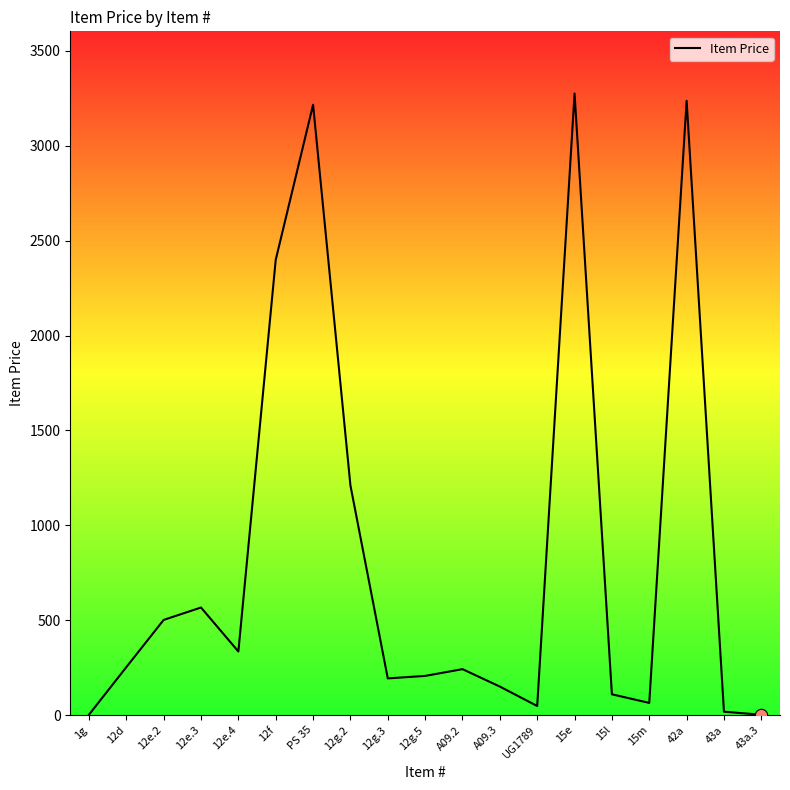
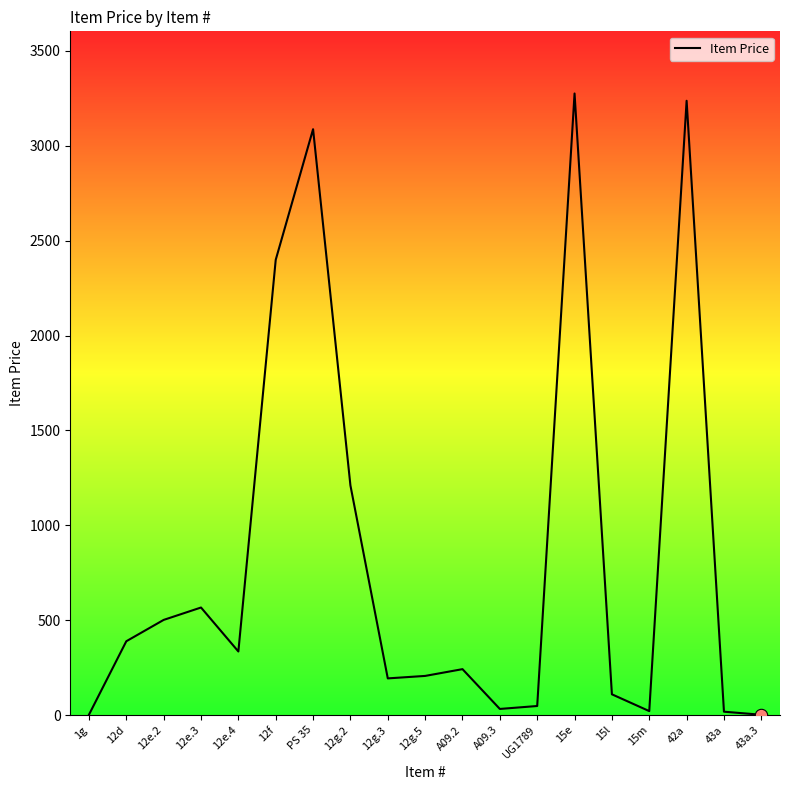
  {
    "Item Price": {
      "1g": 0,
-     "12d": 250,
+     "12d": 390,
      "12e.2": 500,
      "12e.3": 570,
      "12e.4": 330,
      "12f": 2400,
-     "PS 35": 3220,
+     "PS 35": 3090,
      "12g.2": 1210,
      "12g.3": 190,
      "12g.5": 210,
      "A09.2": 240,
-     "A09.3": 150,
+     "A09.3": 30,
      "UG1789": 50,
      "15e": 3280,
      "15l": 110,
-     "15m": 60,
+     "15m": 20,
      "42a": 3240,
      "43a": 20
    }
  }
